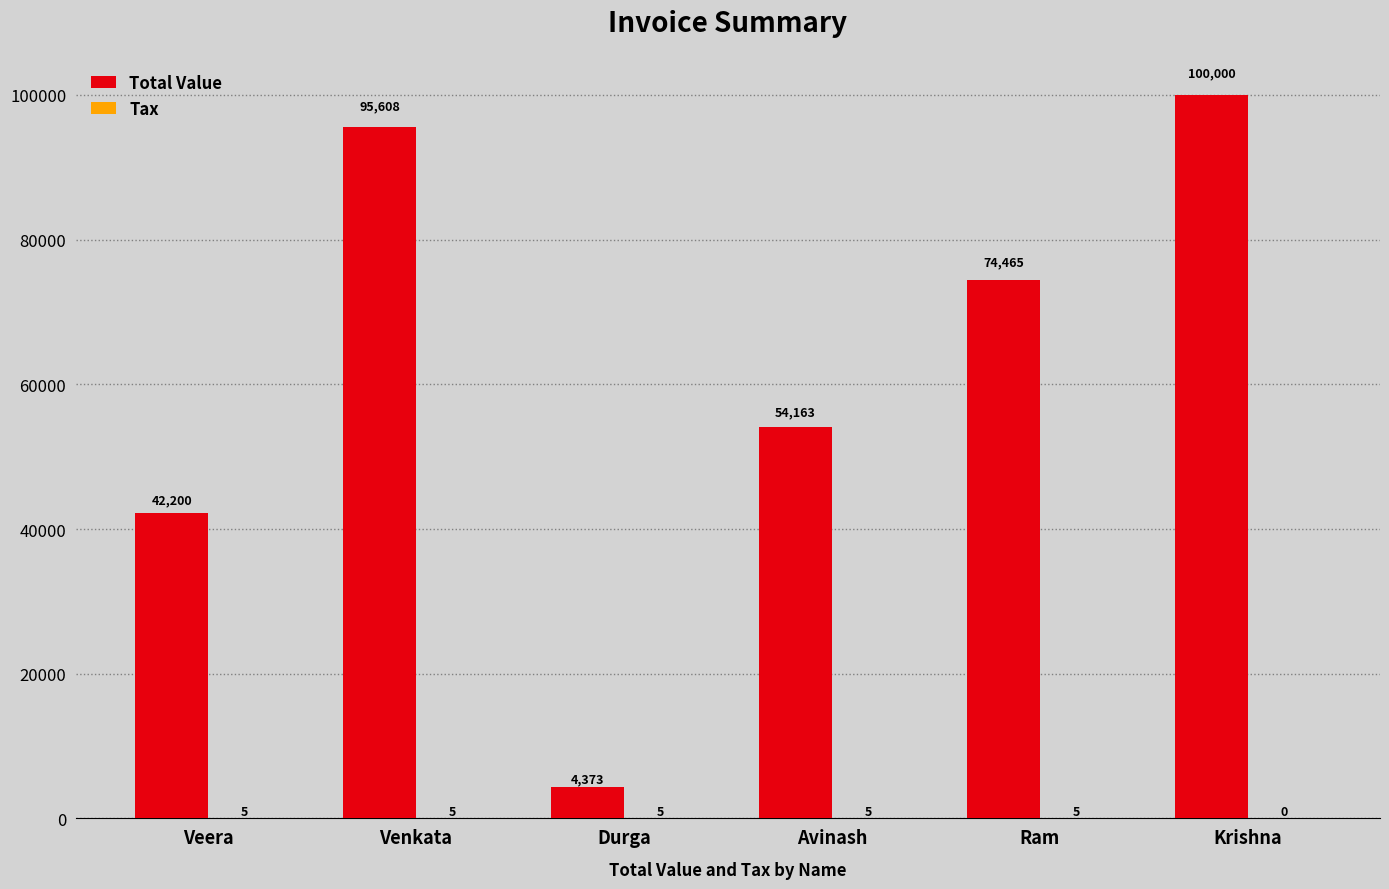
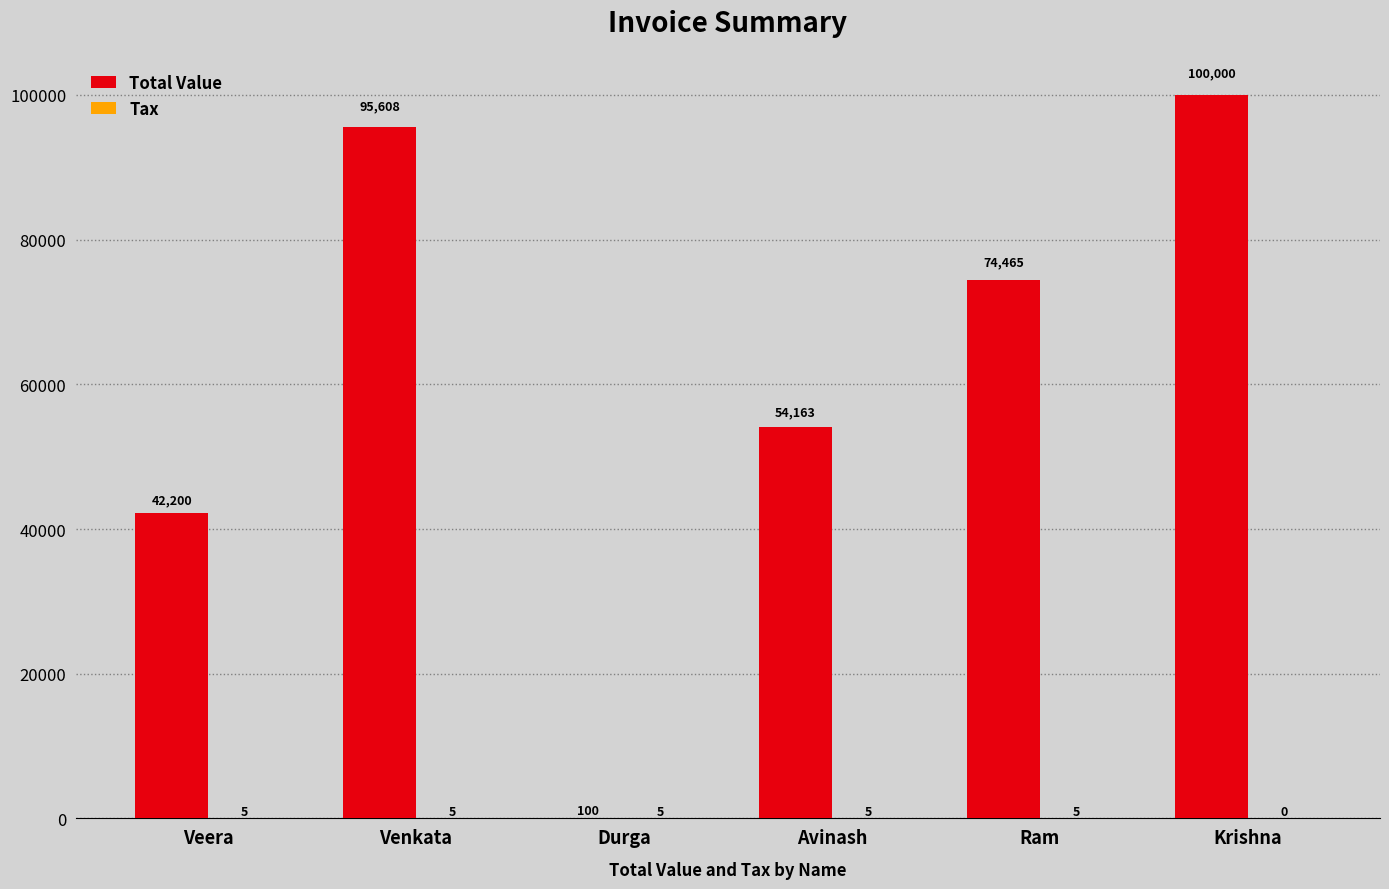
  {
    "Total Value": {
      "Veera": "42,200",
      "Venkata": "95,608",
-     "Durga": "4,373",
+     "Durga": "100",
      "Avinash": "54,163",
      "Ram": "74,465",
      "Krishna": "100,000"
    },
    "Tax": {
      "Veera": "5",
      "Venkata": "5",
      "Durga": "5",
      "Avinash": "5",
      "Ram": "5",
      "Krishna": "0"
    }
  }
